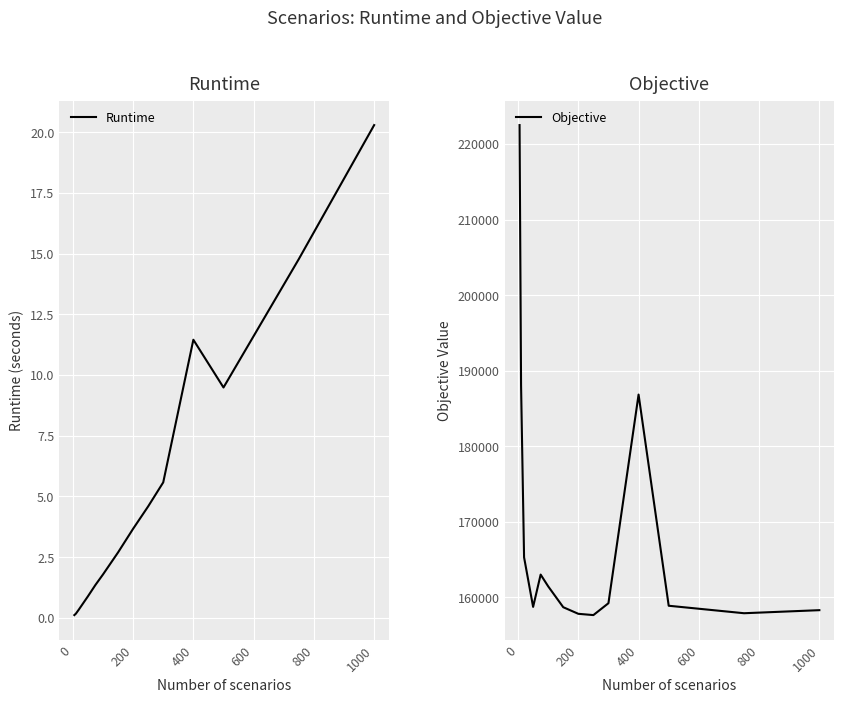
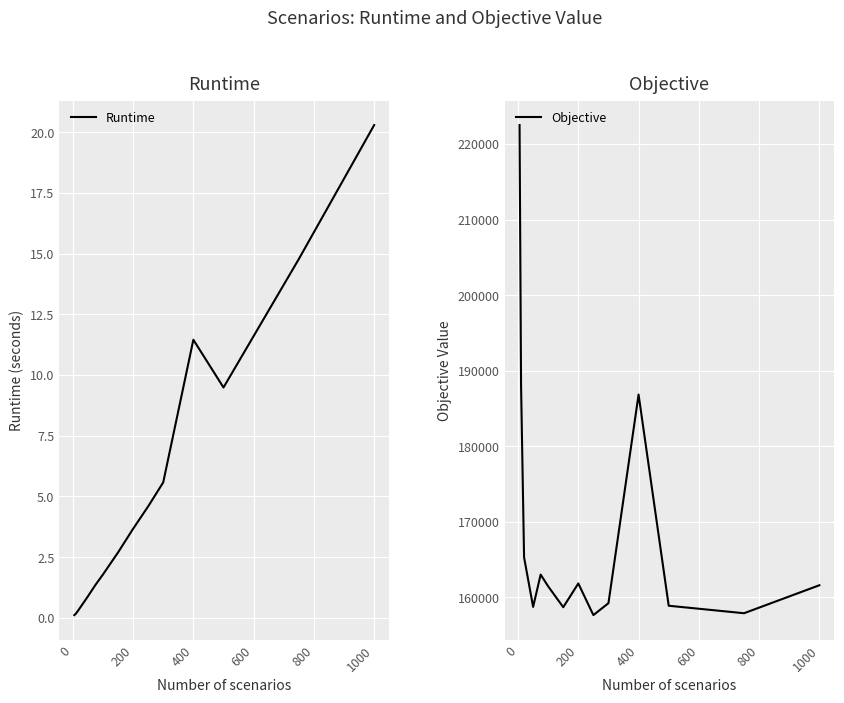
  {
    "Runtime": {
      "200": 3.7,
      "400": 11.5,
      "1000": 20.3
    },
    "Objective": {
-     "200": 158000,
+     "200": 162000,
      "400": 187000,
-     "1000": 158000
+     "1000": 162000
    }
  }
